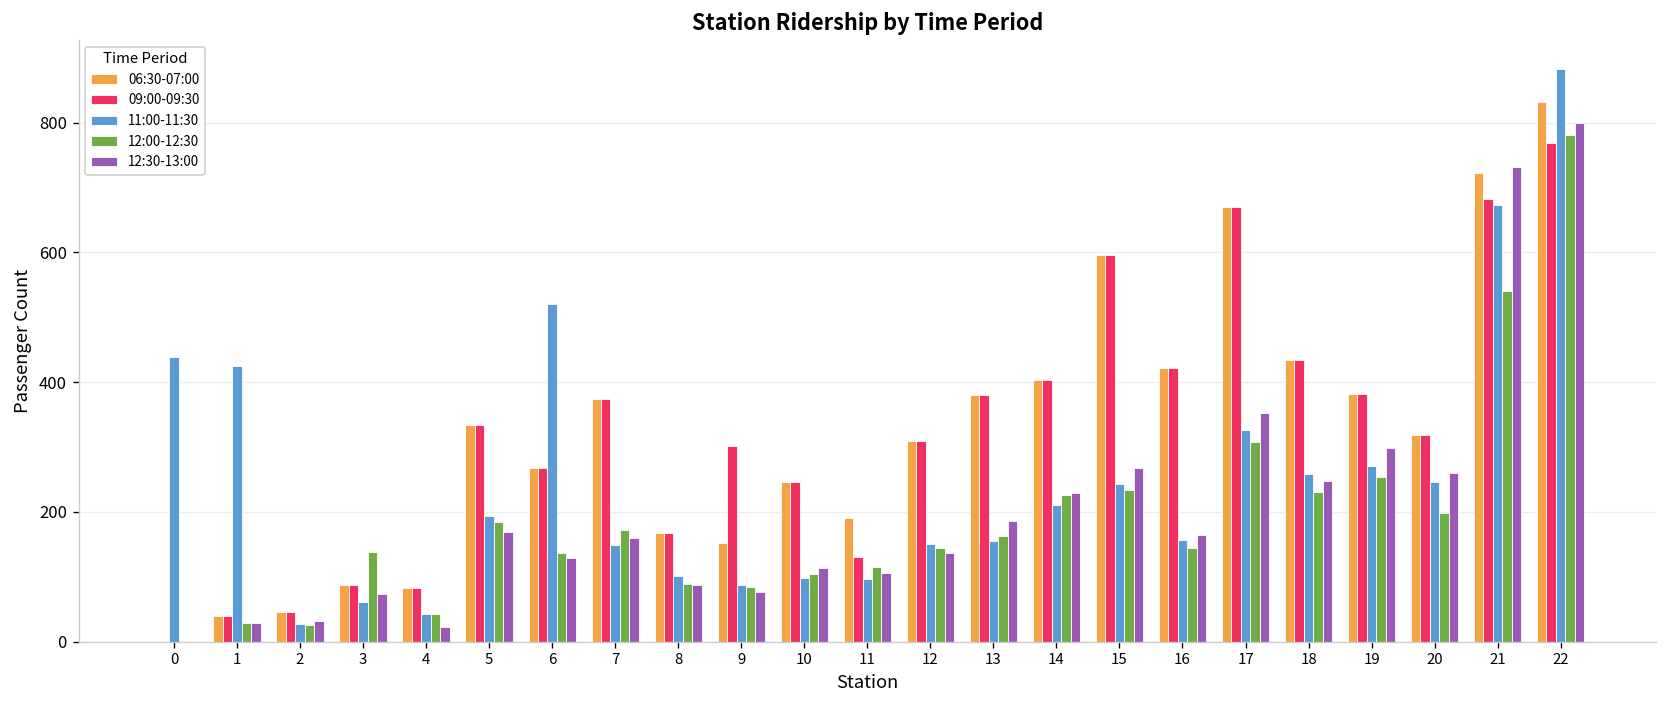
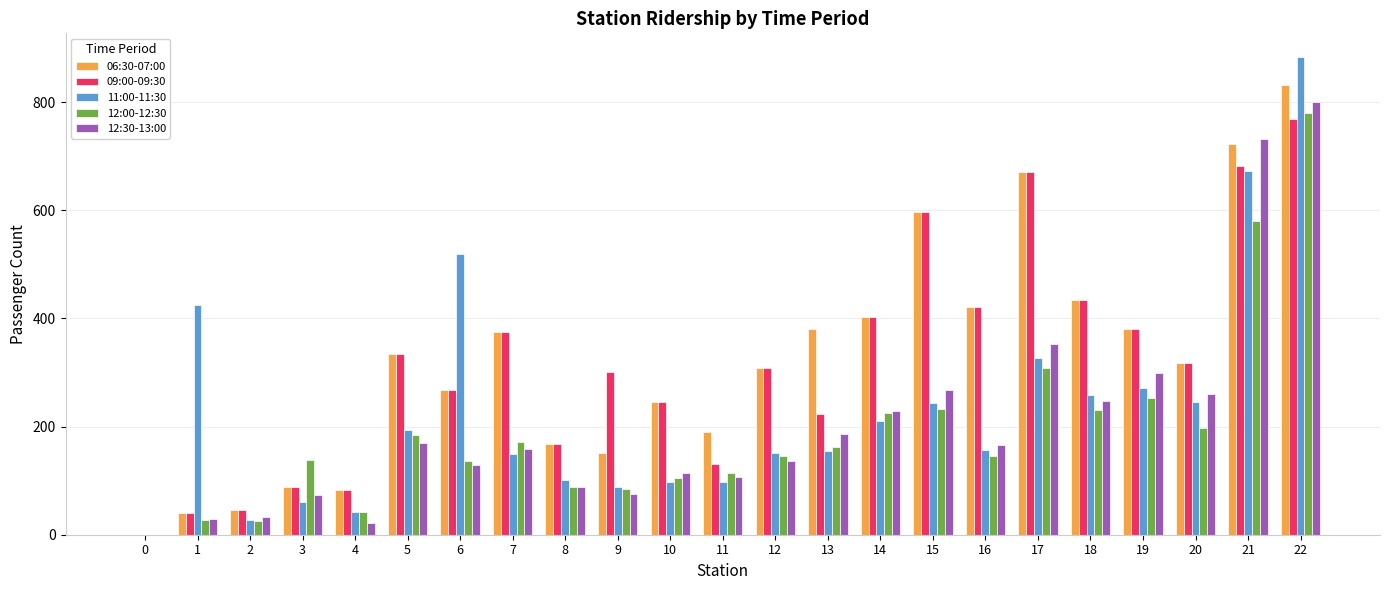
  {
    "06:30-07:00": {
      "0": 0,
      "1": 40,
      "2": 50,
      "3": 90,
      "4": 80,
      "5": 330,
      "6": 270,
      "7": 370,
      "8": 170,
      "9": 150,
      "10": 250,
      "11": 190,
      "12": 310,
      "13": 380,
      "14": 400,
      "15": 600,
      "16": 420,
      "17": 670,
      "18": 430,
      "19": 380,
      "20": 320,
      "21": 720,
      "22": 830
    },
    "09:00-09:30": {
      "0": 0,
      "1": 40,
      "2": 50,
      "3": 90,
      "4": 80,
      "5": 330,
      "6": 270,
      "7": 370,
      "8": 170,
      "9": 300,
      "10": 250,
      "11": 130,
      "12": 310,
-     "13": 380,
+     "13": 220,
      "14": 400,
      "15": 600,
      "16": 420,
      "17": 670,
      "18": 430,
      "19": 380,
      "20": 320,
      "21": 680,
      "22": 770
    },
    "11:00-11:30": {
-     "0": 440,
+     "0": 0,
      "1": 430,
      "2": 30,
      "3": 60,
      "4": 40,
      "5": 190,
      "6": 520,
      "7": 150,
      "8": 100,
      "9": 90,
      "10": 100,
      "11": 100,
      "12": 150,
      "13": 160,
      "14": 210,
      "15": 240,
      "16": 160,
      "17": 330,
      "18": 260,
      "19": 270,
      "20": 250,
      "21": 670,
      "22": 880
    },
    "12:00-12:30": {
      "0": 0,
      "1": 30,
      "2": 30,
      "3": 140,
      "4": 40,
      "5": 190,
      "6": 140,
      "7": 170,
      "8": 90,
      "9": 80,
      "10": 100,
      "11": 120,
      "12": 150,
      "13": 160,
      "14": 230,
      "15": 230,
      "16": 150,
      "17": 310,
      "18": 230,
      "19": 250,
      "20": 200,
-     "21": 540,
+     "21": 580,
      "22": 780
    },
    "12:30-13:00": {
      "0": 0,
      "1": 30,
      "2": 30,
      "3": 70,
      "4": 20,
      "5": 170,
      "6": 130,
      "7": 160,
      "8": 90,
      "9": 80,
      "10": 110,
      "11": 110,
      "12": 140,
      "13": 190,
      "14": 230,
      "15": 270,
      "16": 170,
      "17": 350,
      "18": 250,
      "19": 300,
      "20": 260,
      "21": 730,
      "22": 800
    }
  }
